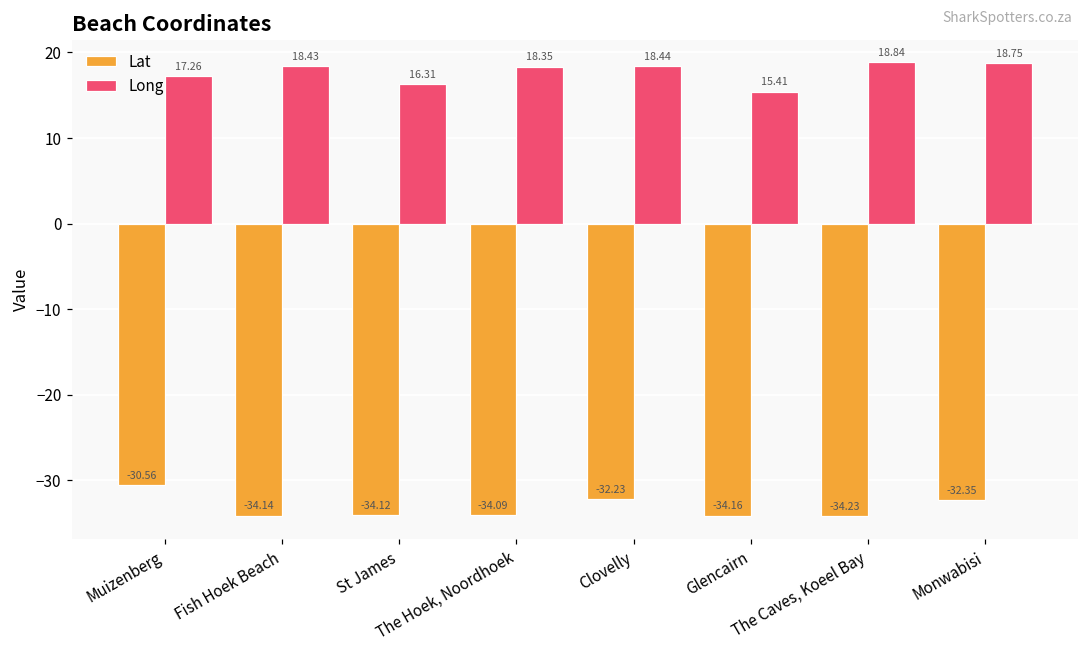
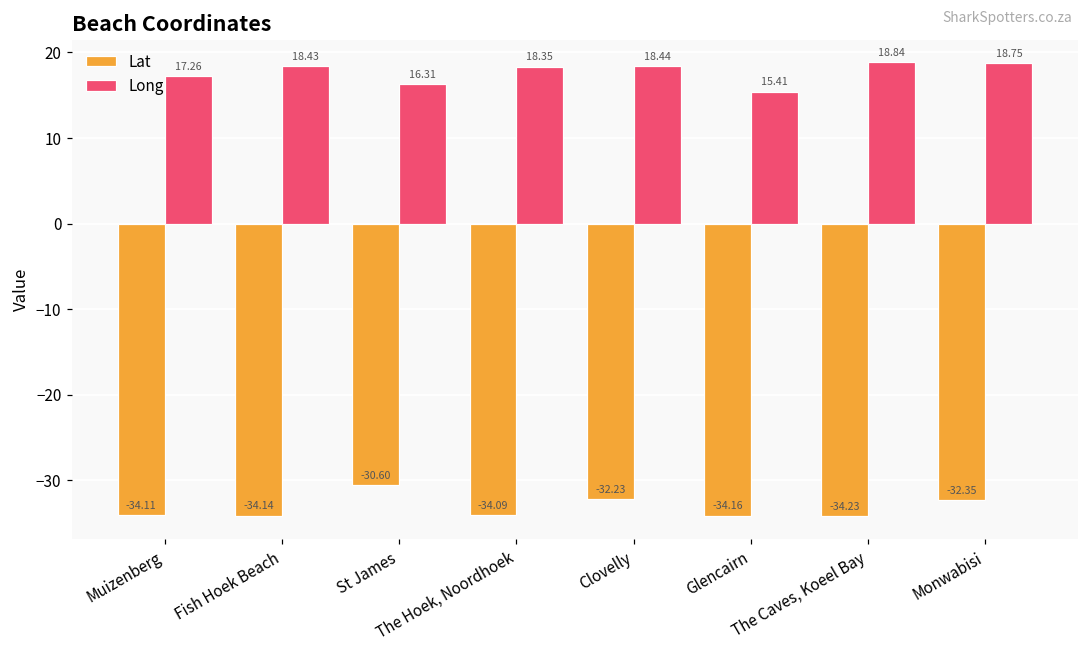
  {
    "Lat": {
-     "Muizenberg": -30.56,
+     "Muizenberg": -34.11,
      "Fish Hoek Beach": -34.14,
-     "St James": -34.12,
+     "St James": -30.60,
      "The Hoek, Noordhoek": -34.09,
      "Clovelly": -32.23,
      "Glencairn": -34.16,
      "The Caves, Koeel Bay": -34.23,
      "Monwabisi": -32.35
    },
    "Long": {
      "Muizenberg": 17.26,
      "Fish Hoek Beach": 18.43,
      "St James": 16.31,
      "The Hoek, Noordhoek": 18.35,
      "Clovelly": 18.44,
      "Glencairn": 15.41,
      "The Caves, Koeel Bay": 18.84,
      "Monwabisi": 18.75
    }
  }
